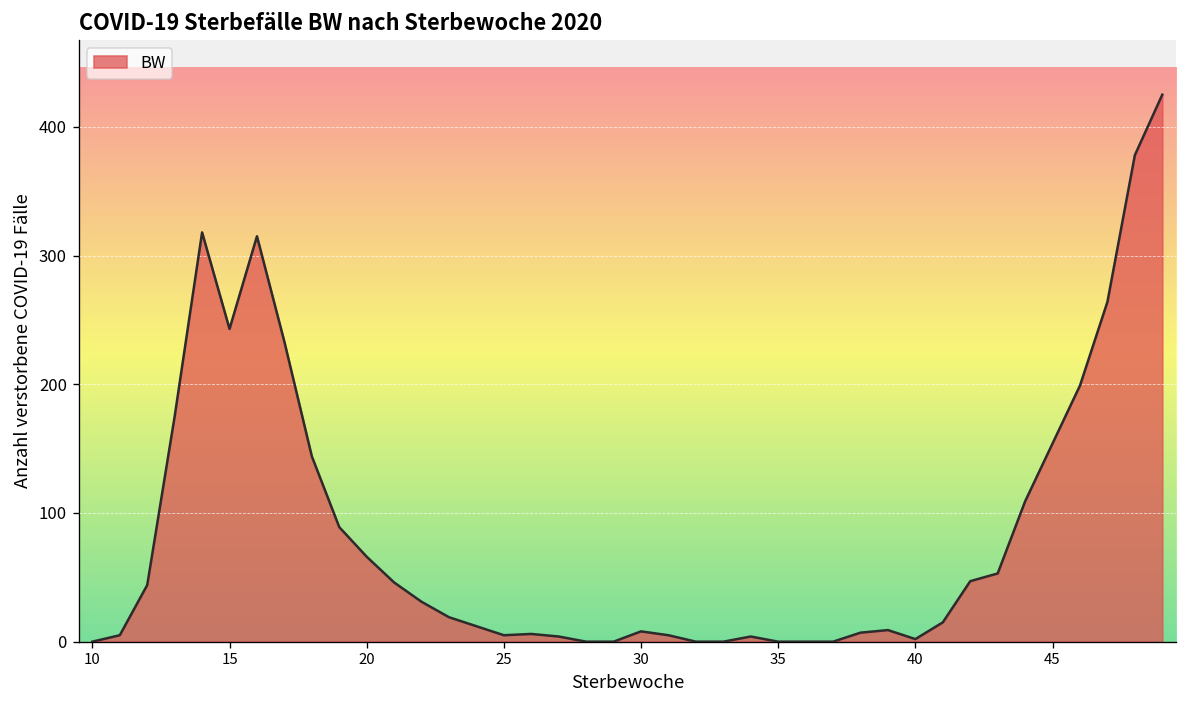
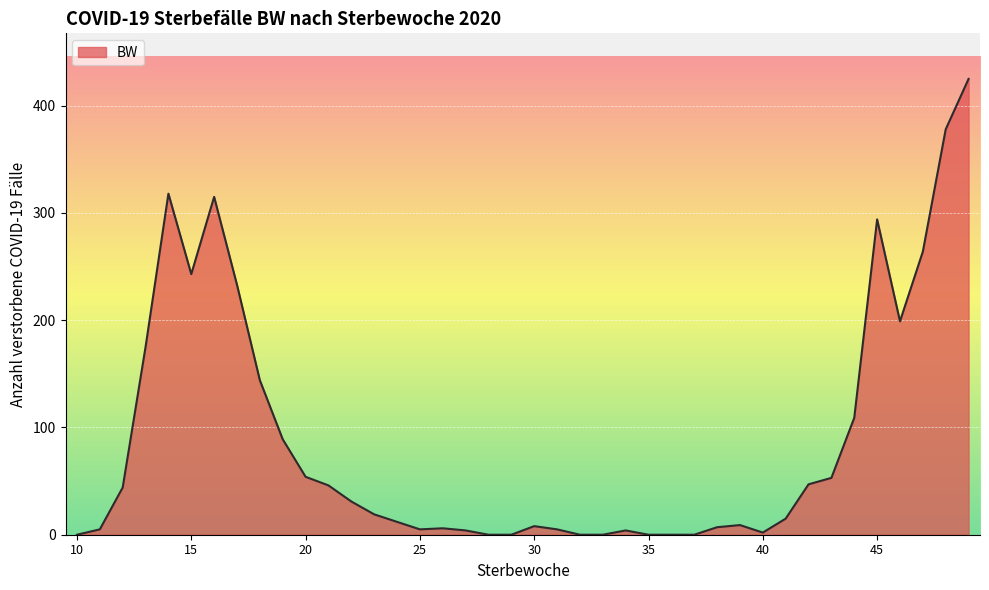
  {
    "10": 0,
    "15": 243,
-   "20": 66,
+   "20": 54,
    "25": 5,
    "30": 8,
    "35": 0,
    "40": 2,
-   "45": 154
+   "45": 294
  }
